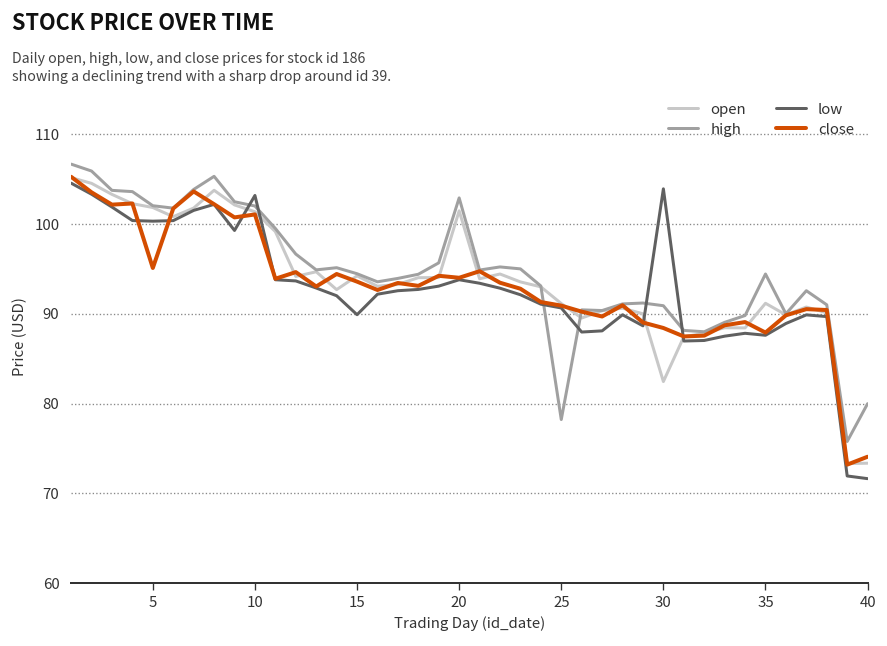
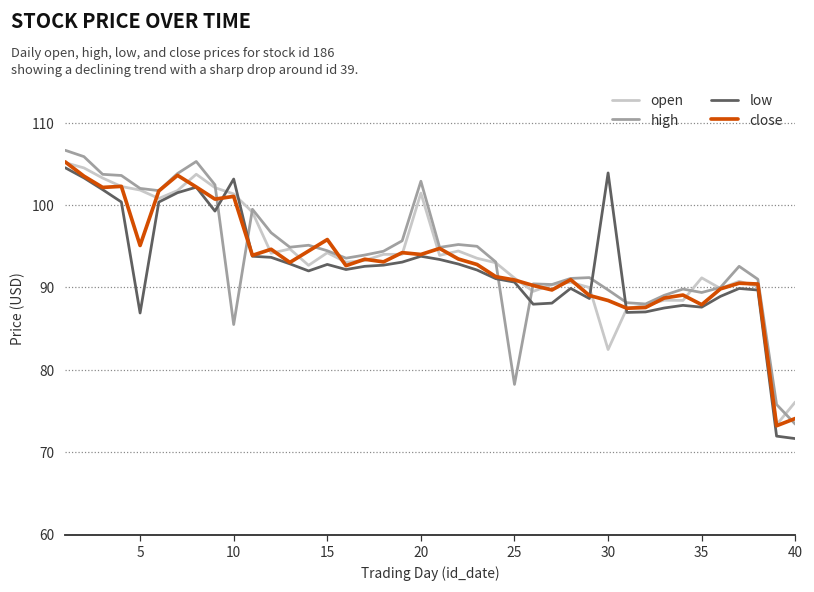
  {
    "open": {
      "20": 101,
      "30": 82,
      "35": 91,
-     "40": 73
+     "40": 76
    },
    "high": {
-     "10": 102,
+     "10": 86,
      "20": 103,
      "25": 78,
-     "30": 91,
-     "35": 94,
-     "40": 80
+     "30": 90,
+     "35": 89,
+     "40": 73
    },
    "low": {
-     "5": 100,
+     "5": 87,
      "10": 103,
-     "15": 90,
+     "15": 93,
      "30": 104,
      "40": 72
    },
    "close": {
      "5": 95,
-     "15": 94,
+     "15": 96,
      "30": 88,
      "40": 74
    }
  }
